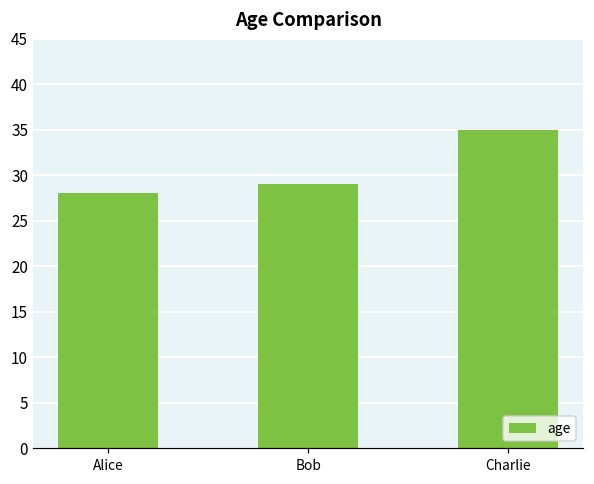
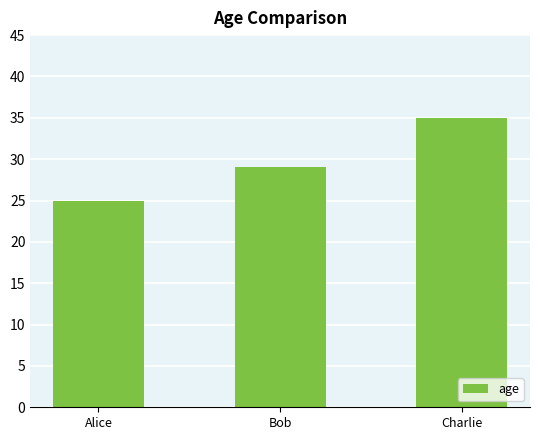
  {
-   "Alice": 28,
+   "Alice": 25,
    "Bob": 29,
    "Charlie": 35
  }
